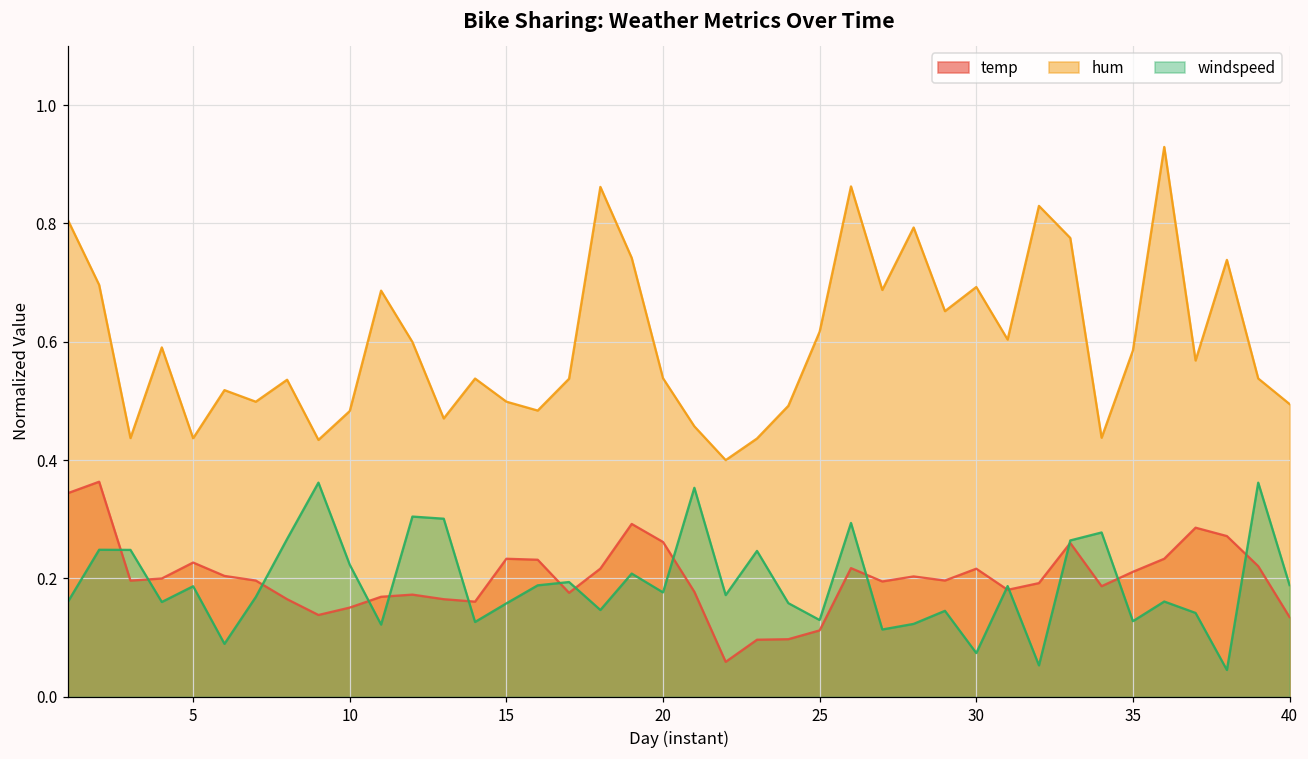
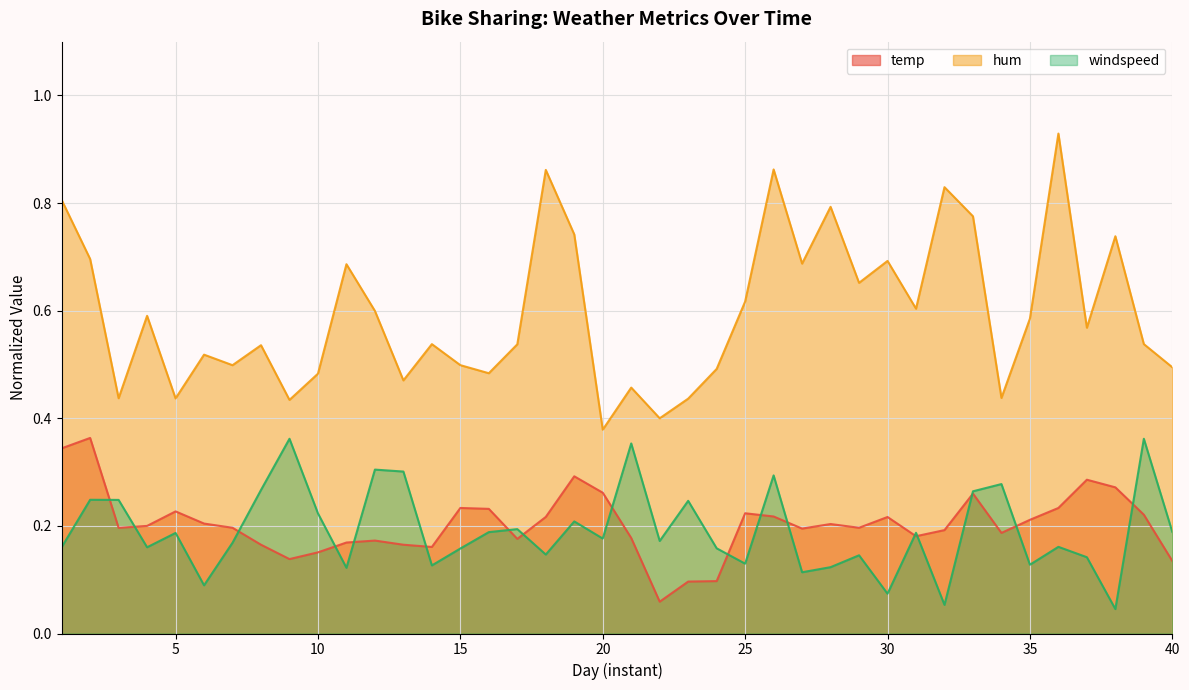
  {
    "temp": {
      "5": 0.23,
      "10": 0.15,
      "15": 0.23,
      "20": 0.26,
-     "25": 0.11,
+     "25": 0.22,
      "30": 0.22,
      "35": 0.21,
      "40": 0.13
    },
    "hum": {
      "5": 0.44,
      "10": 0.48,
      "15": 0.50,
-     "20": 0.54,
+     "20": 0.38,
      "25": 0.62,
      "30": 0.69,
      "35": 0.59,
      "40": 0.49
    },
    "windspeed": {
      "5": 0.19,
      "10": 0.22,
      "15": 0.16,
      "20": 0.18,
      "25": 0.13,
      "30": 0.07,
      "35": 0.13,
      "40": 0.19
    }
  }
